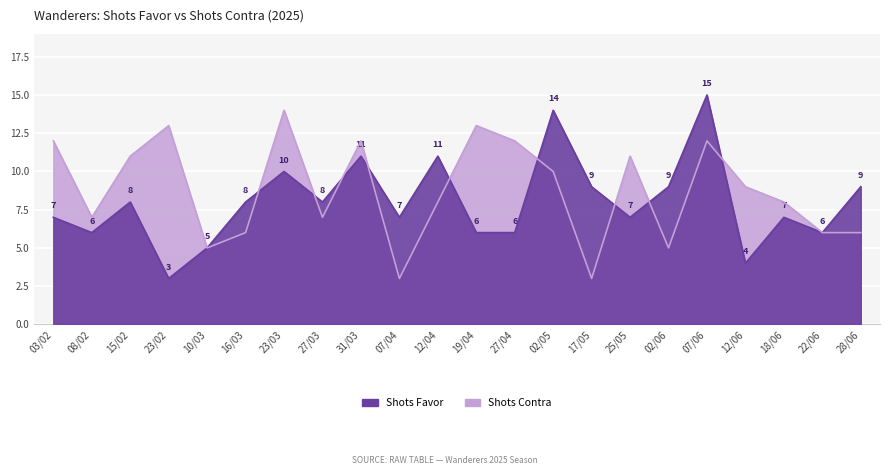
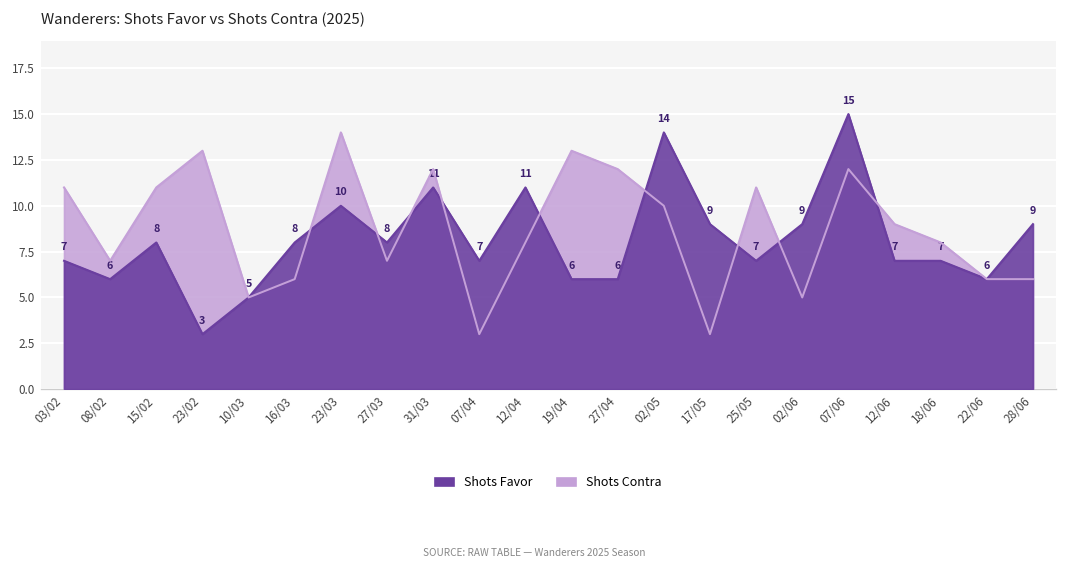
  {
    "Shots Contra": {
-     "03/02": 12,
+     "03/02": 11,
      "15/02": 11,
      "23/02": 13,
      "16/03": 6,
      "23/03": 14,
      "27/03": 7,
      "07/04": 3,
      "12/04": 8,
      "19/04": 13,
      "27/04": 12,
      "02/05": 10,
      "17/05": 3,
      "25/05": 11,
      "02/06": 5,
      "07/06": 12,
      "12/06": 9,
      "28/06": 6
    },
    "Shots Favor": {
      "03/02": 7,
      "15/02": 8,
      "23/02": 3,
      "16/03": 8,
      "23/03": 10,
      "27/03": 8,
      "07/04": 7,
      "12/04": 11,
      "19/04": 6,
      "27/04": 6,
      "02/05": 14,
      "17/05": 9,
      "25/05": 7,
      "02/06": 9,
      "07/06": 15,
-     "12/06": 4,
+     "12/06": 7,
      "28/06": 9
    }
  }
